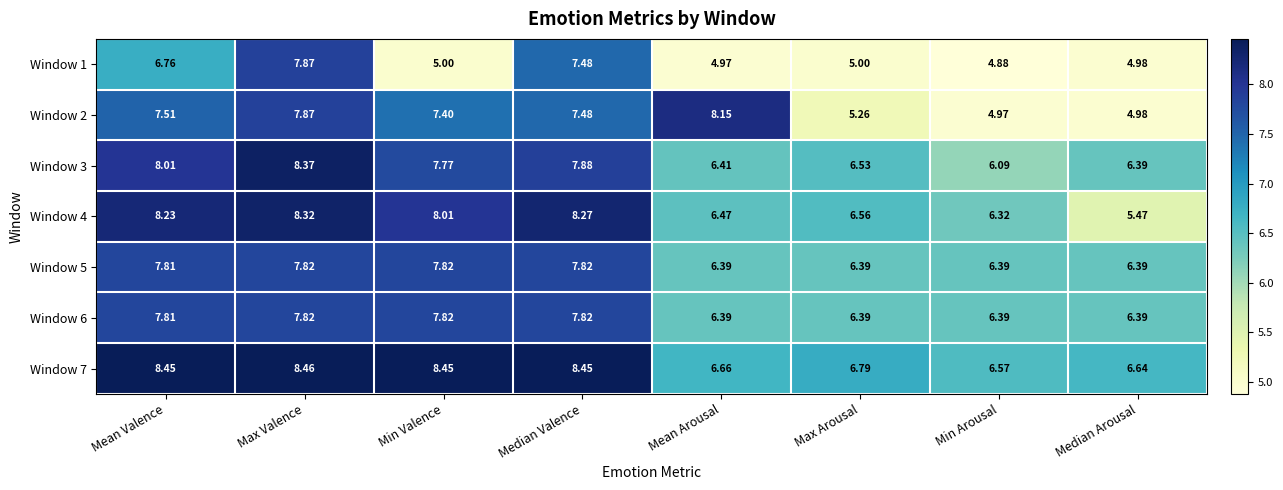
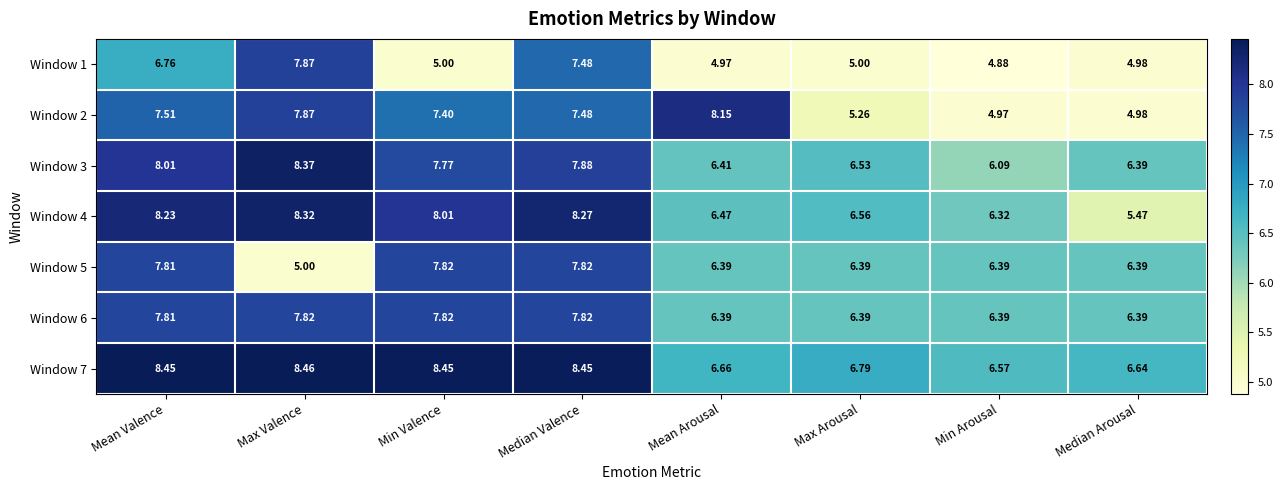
  {
    "Window 1": {
      "Mean Valence": 6.76,
      "Max Valence": 7.87,
      "Min Valence": 5.00,
      "Median Valence": 7.48,
      "Mean Arousal": 4.97,
      "Max Arousal": 5.00,
      "Min Arousal": 4.88,
      "Median Arousal": 4.98
    },
    "Window 2": {
      "Mean Valence": 7.51,
      "Max Valence": 7.87,
      "Min Valence": 7.40,
      "Median Valence": 7.48,
      "Mean Arousal": 8.15,
      "Max Arousal": 5.26,
      "Min Arousal": 4.97,
      "Median Arousal": 4.98
    },
    "Window 3": {
      "Mean Valence": 8.01,
      "Max Valence": 8.37,
      "Min Valence": 7.77,
      "Median Valence": 7.88,
      "Mean Arousal": 6.41,
      "Max Arousal": 6.53,
      "Min Arousal": 6.09,
      "Median Arousal": 6.39
    },
    "Window 4": {
      "Mean Valence": 8.23,
      "Max Valence": 8.32,
      "Min Valence": 8.01,
      "Median Valence": 8.27,
      "Mean Arousal": 6.47,
      "Max Arousal": 6.56,
      "Min Arousal": 6.32,
      "Median Arousal": 5.47
    },
    "Window 5": {
      "Mean Valence": 7.81,
-     "Max Valence": 7.82,
+     "Max Valence": 5.00,
      "Min Valence": 7.82,
      "Median Valence": 7.82,
      "Mean Arousal": 6.39,
      "Max Arousal": 6.39,
      "Min Arousal": 6.39,
      "Median Arousal": 6.39
    },
    "Window 6": {
      "Mean Valence": 7.81,
      "Max Valence": 7.82,
      "Min Valence": 7.82,
      "Median Valence": 7.82,
      "Mean Arousal": 6.39,
      "Max Arousal": 6.39,
      "Min Arousal": 6.39,
      "Median Arousal": 6.39
    },
    "Window 7": {
      "Mean Valence": 8.45,
      "Max Valence": 8.46,
      "Min Valence": 8.45,
      "Median Valence": 8.45,
      "Mean Arousal": 6.66,
      "Max Arousal": 6.79,
      "Min Arousal": 6.57,
      "Median Arousal": 6.64
    }
  }
